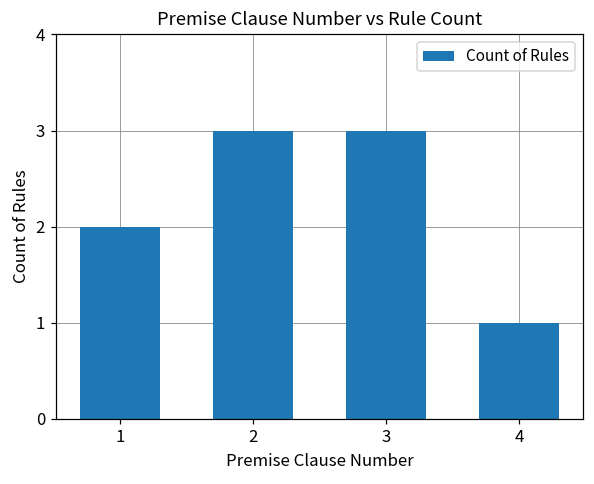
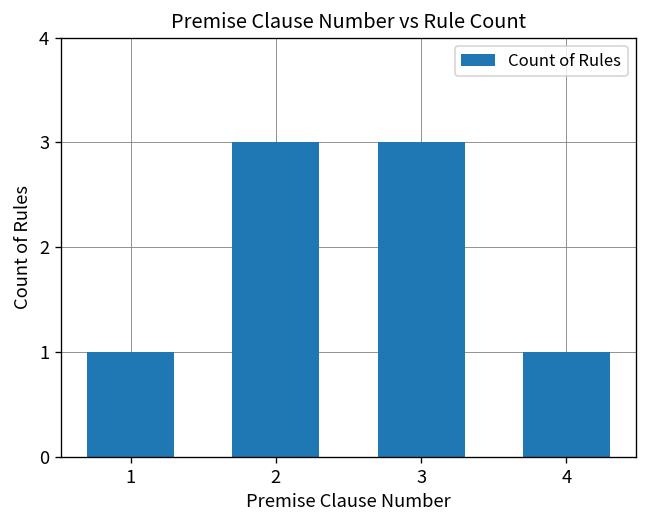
  {
-   "1": 2,
+   "1": 1,
    "2": 3,
    "3": 3,
    "4": 1
  }
